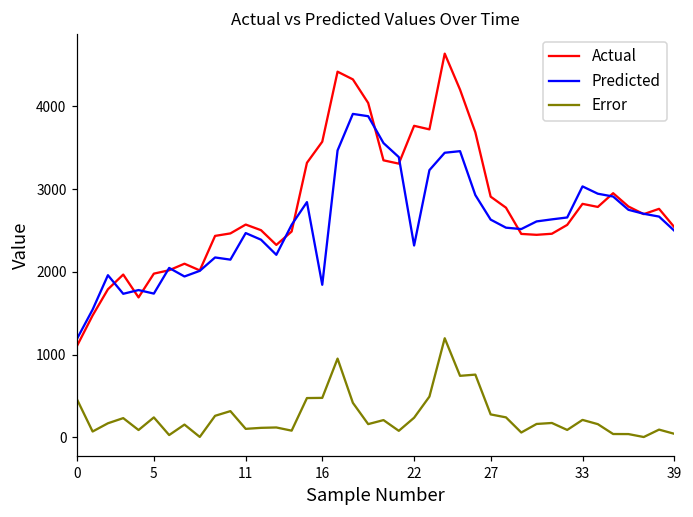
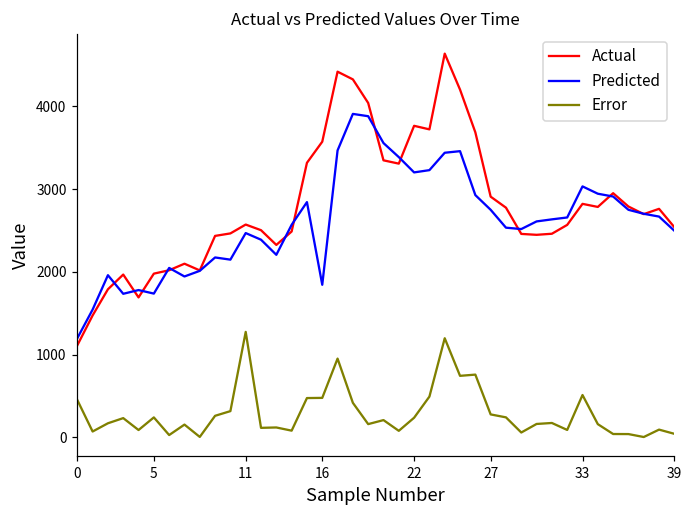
  {
    "Actual": {
      "0": 1100,
      "5": 2000,
      "11": 2600,
      "16": 3600,
      "22": 3800,
      "27": 2900,
      "33": 2800,
      "39": 2500
    },
    "Predicted": {
      "0": 1200,
      "5": 1700,
      "11": 2500,
      "16": 1800,
-     "22": 2300,
-     "27": 2600,
+     "22": 3200,
+     "27": 2700,
      "33": 3000,
      "39": 2500
    },
    "Error": {
      "0": 500,
      "5": 200,
-     "11": 100,
+     "11": 1300,
      "16": 500,
      "22": 200,
      "27": 300,
-     "33": 200,
+     "33": 500,
      "39": 0
    }
  }
